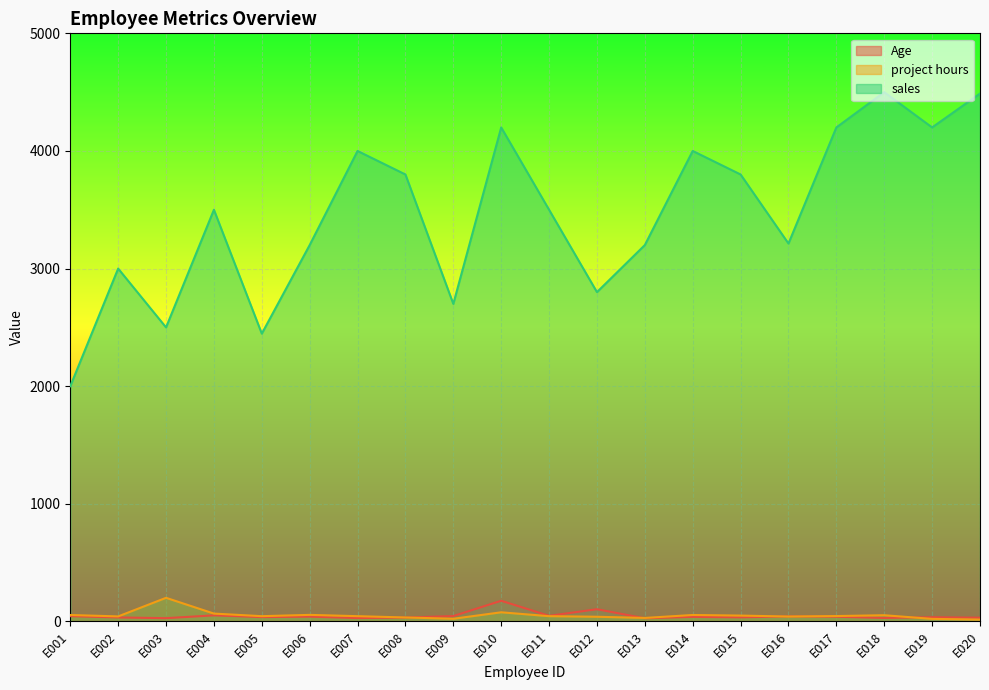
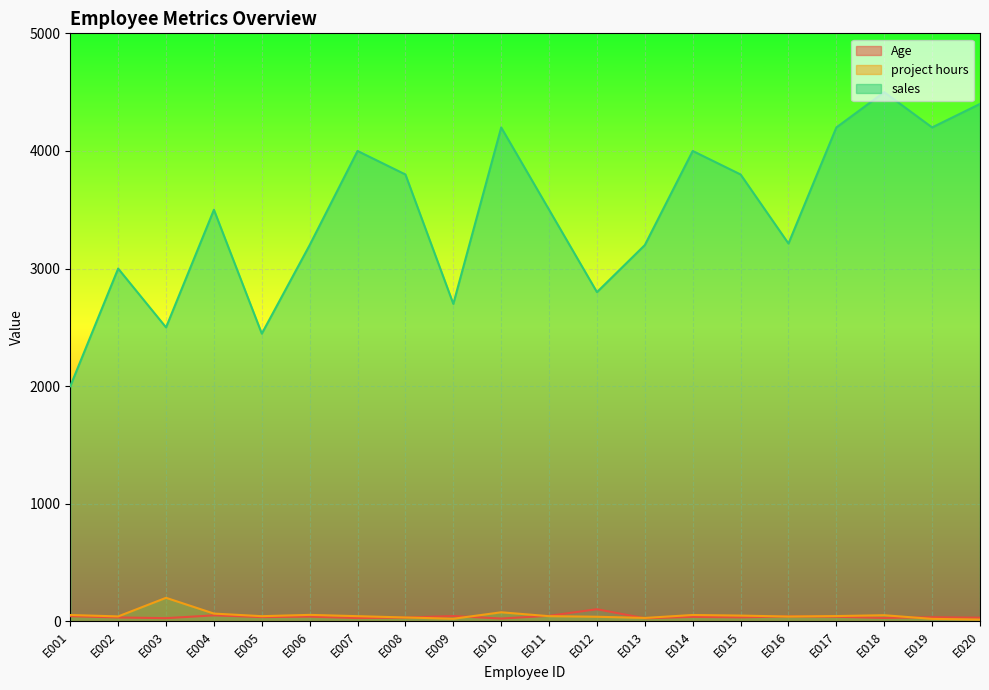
  {
    "Age": {
      "E003": 30,
      "E009": 50,
-     "E010": 180,
+     "E010": 30,
      "E012": 100,
      "E018": 30
    },
    "project hours": {
      "E003": 200,
      "E009": 20,
      "E010": 80,
      "E012": 40,
      "E018": 50
    },
    "sales": {
      "E001": 2000,
      "E002": 3000,
      "E003": 2500,
      "E004": 3500,
      "E005": 2450,
      "E006": 3200,
      "E007": 4000,
      "E008": 3800,
      "E009": 2700,
      "E010": 4200,
      "E011": 3500,
      "E012": 2800,
      "E013": 3200,
      "E014": 4000,
      "E015": 3800,
      "E016": 3210,
      "E017": 4200,
      "E019": 4200,
-     "E020": 4490
+     "E020": 4400
    }
  }
